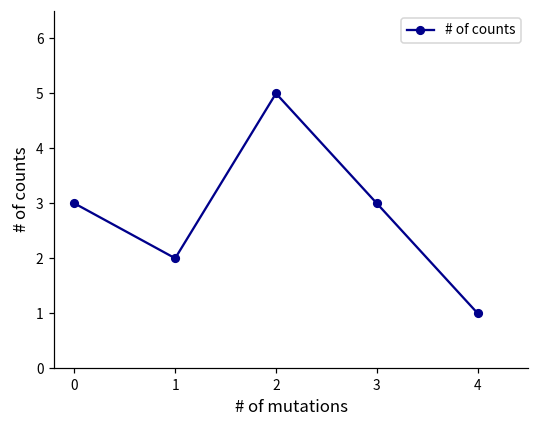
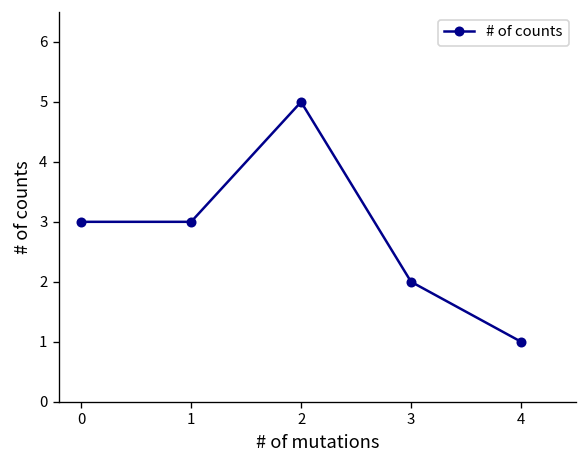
  {
    "0": 3,
-   "1": 2,
+   "1": 3,
    "2": 5,
-   "3": 3,
+   "3": 2,
    "4": 1
  }
